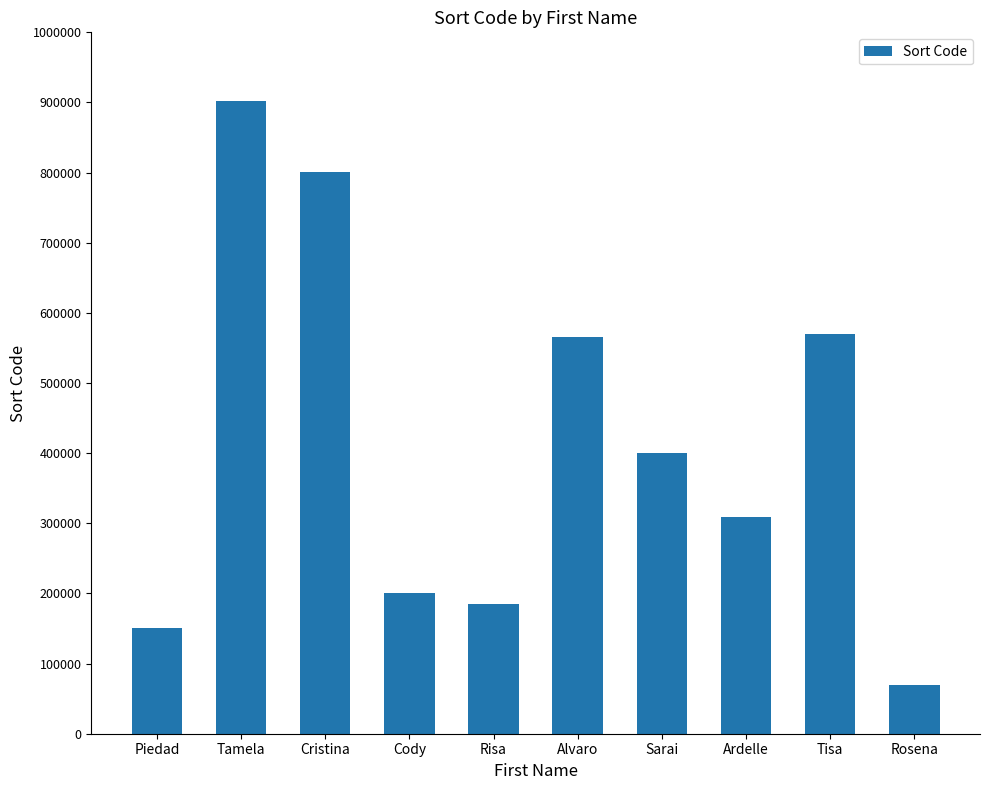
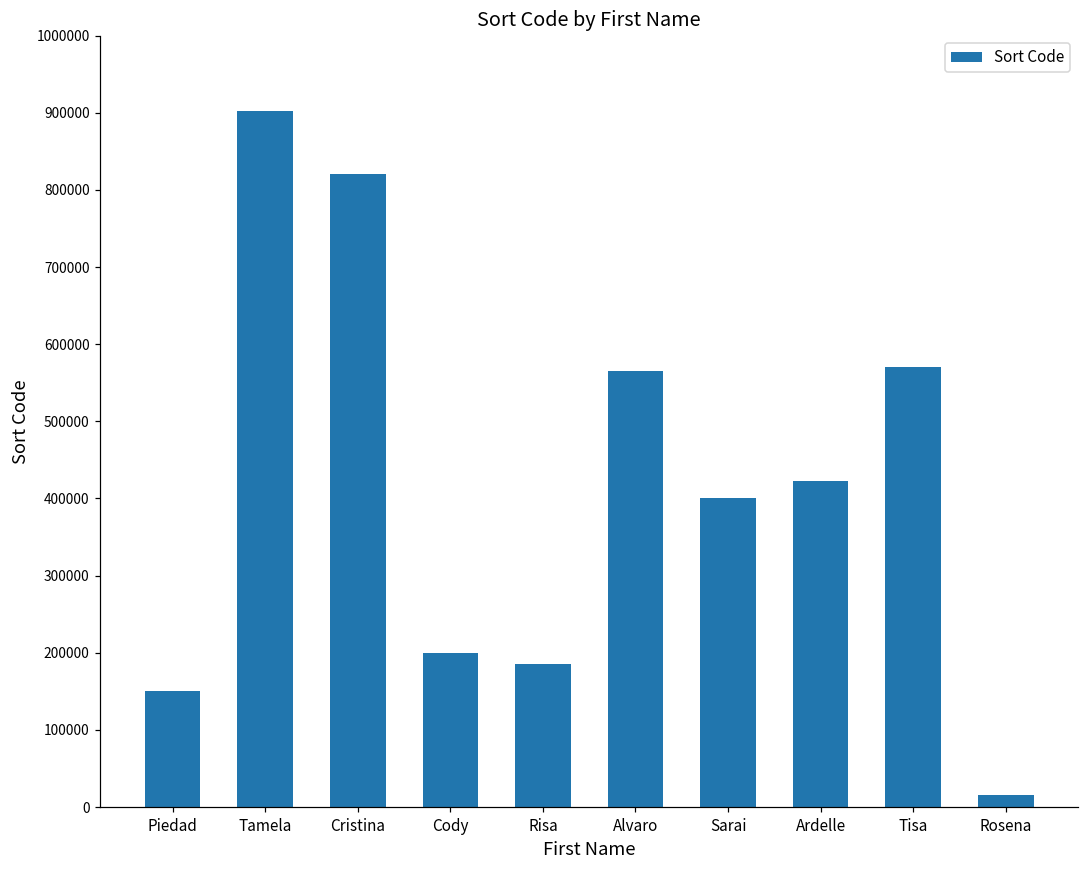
  {
    "Piedad": 150000,
    "Tamela": 900000,
-   "Cristina": 800000,
+   "Cristina": 820000,
    "Cody": 200000,
    "Risa": 190000,
    "Alvaro": 570000,
    "Sarai": 400000,
-   "Ardelle": 310000,
+   "Ardelle": 420000,
    "Tisa": 570000,
-   "Rosena": 70000
+   "Rosena": 20000
  }
